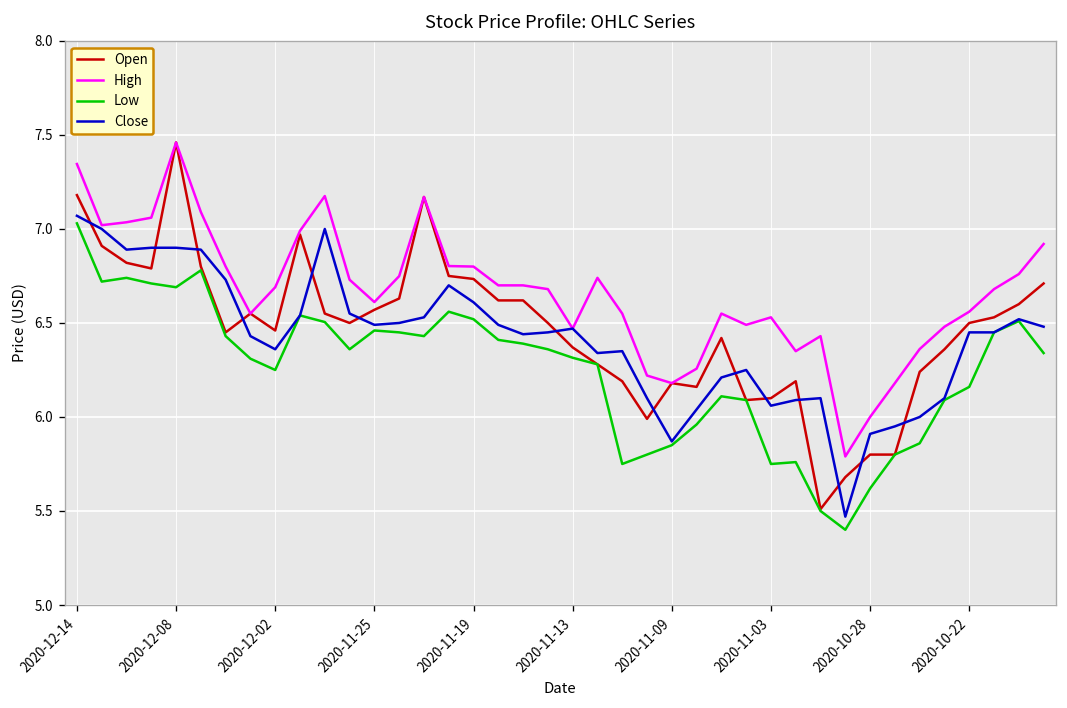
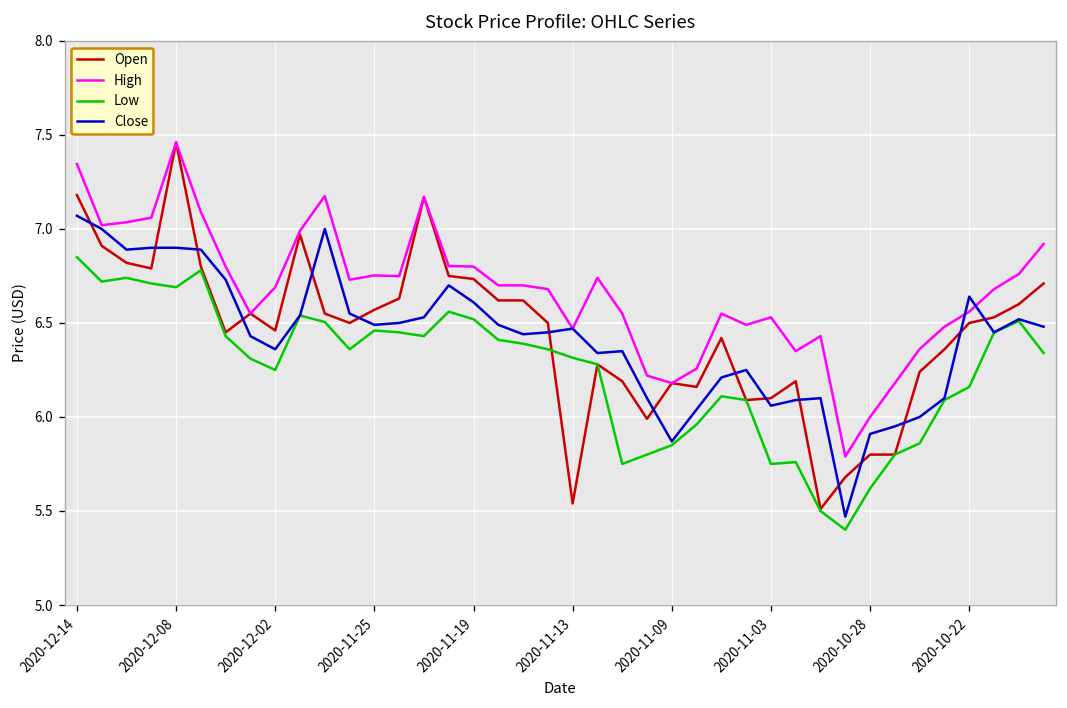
  {
    "Open": {
      "2020-12-14": 7.18,
      "2020-12-02": 6.46,
      "2020-11-25": 6.57,
      "2020-11-19": 6.73,
-     "2020-11-13": 6.37,
+     "2020-11-13": 5.54,
      "2020-11-03": 6.10,
      "2020-10-28": 5.80,
      "2020-10-22": 6.50
    },
    "High": {
      "2020-12-14": 7.35,
      "2020-12-02": 6.69,
-     "2020-11-25": 6.61,
+     "2020-11-25": 6.75,
      "2020-11-19": 6.80,
      "2020-11-03": 6.53,
      "2020-10-28": 6.00,
      "2020-10-22": 6.56
    },
    "Low": {
-     "2020-12-14": 7.03,
+     "2020-12-14": 6.85,
      "2020-12-08": 6.69,
      "2020-12-02": 6.25,
      "2020-11-25": 6.46,
      "2020-11-19": 6.52,
      "2020-11-13": 6.32,
      "2020-11-09": 5.85,
      "2020-11-03": 5.75,
      "2020-10-28": 5.62,
      "2020-10-22": 6.16
    },
    "Close": {
      "2020-12-14": 7.07,
      "2020-12-08": 6.90,
      "2020-12-02": 6.36,
      "2020-11-25": 6.49,
      "2020-11-19": 6.61,
      "2020-11-09": 5.87,
      "2020-11-03": 6.06,
      "2020-10-28": 5.91,
-     "2020-10-22": 6.45
+     "2020-10-22": 6.64
    }
  }
